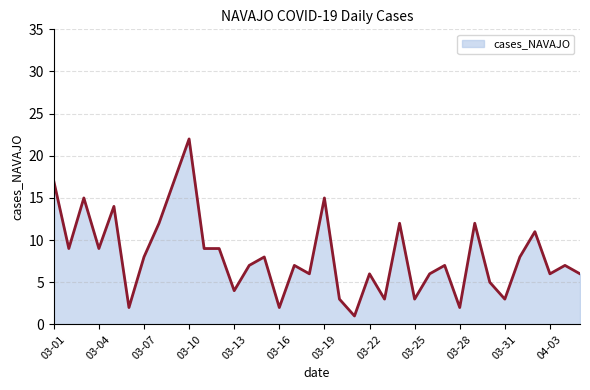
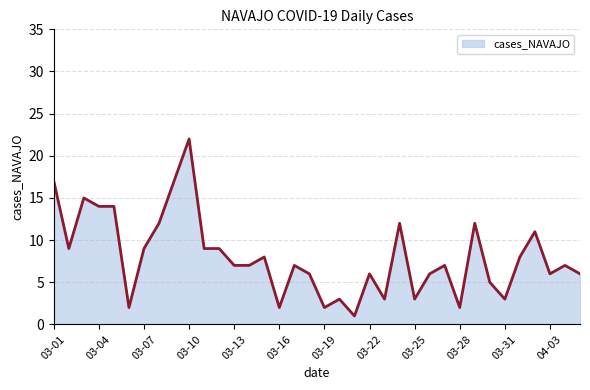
  {
    "03-01": 17,
-   "03-04": 9,
-   "03-07": 8,
+   "03-04": 14,
+   "03-07": 9,
    "03-10": 22,
-   "03-13": 4,
+   "03-13": 7,
    "03-16": 2,
-   "03-19": 15,
+   "03-19": 2,
    "03-22": 6,
    "03-25": 3,
    "03-28": 2,
    "03-31": 3,
    "04-03": 6
  }
